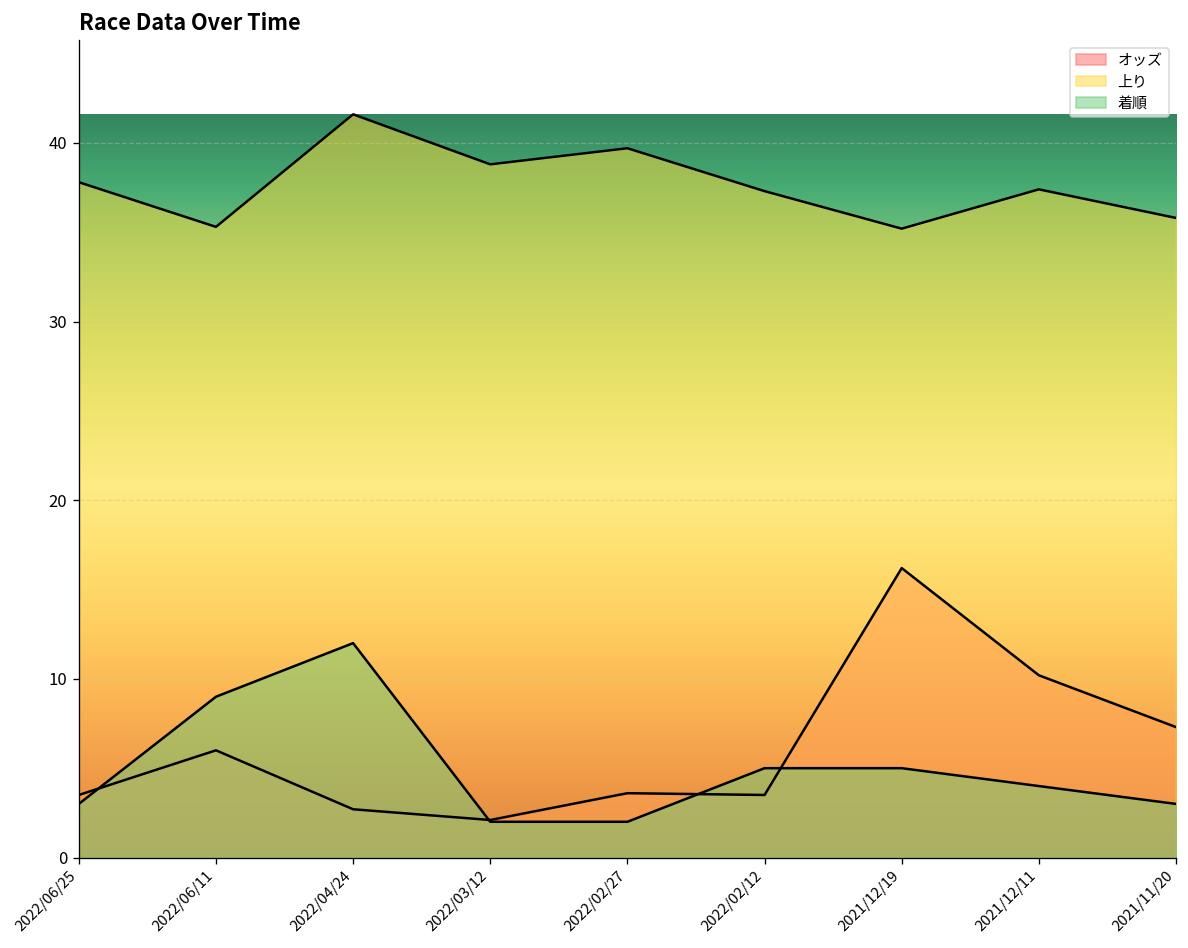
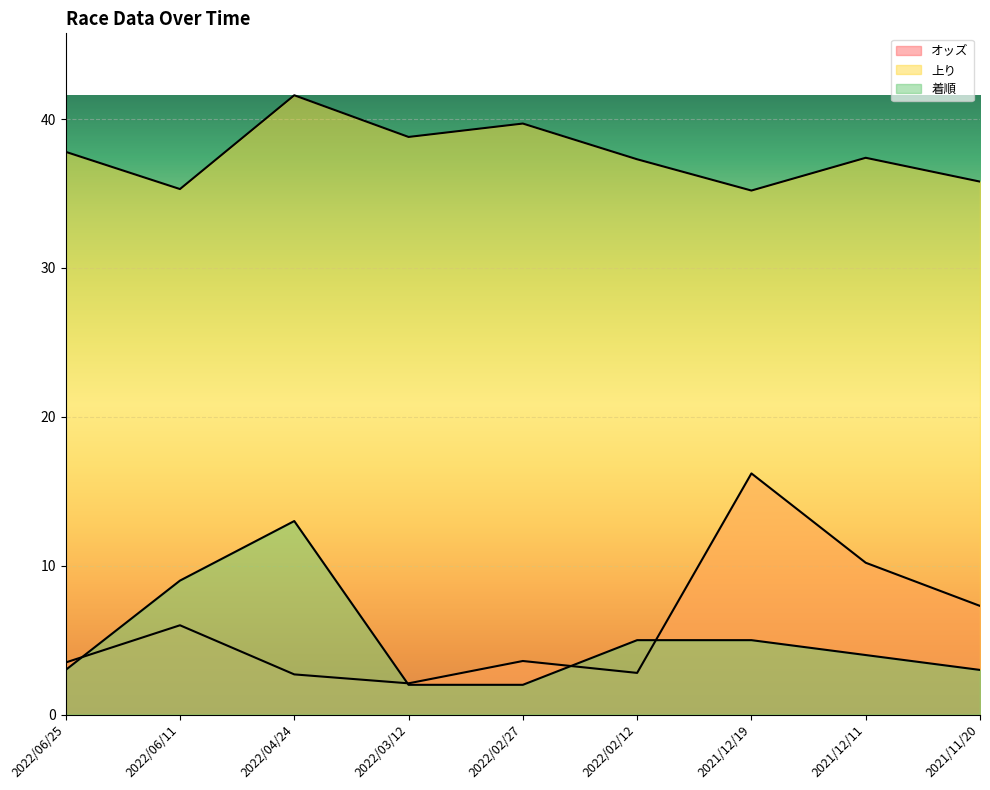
  {
    "オッズ": {
      "2022/06/25": 3.5,
      "2022/06/11": 6.0,
      "2022/04/24": 2.7,
      "2022/02/27": 3.6,
-     "2022/02/12": 3.5,
+     "2022/02/12": 2.8,
      "2021/12/19": 16.2,
      "2021/12/11": 10.2,
      "2021/11/20": 7.3
    },
    "上り": {
      "2022/06/25": 37.8,
      "2022/06/11": 35.3,
      "2022/04/24": 41.6,
      "2022/03/12": 38.8,
      "2022/02/27": 39.7,
      "2022/02/12": 37.3,
      "2021/12/19": 35.2,
      "2021/12/11": 37.4,
      "2021/11/20": 35.8
    },
    "着順": {
      "2022/06/25": 3,
      "2022/06/11": 9,
-     "2022/04/24": 12,
+     "2022/04/24": 13,
      "2022/02/27": 2,
      "2022/02/12": 5,
      "2021/12/19": 5,
      "2021/12/11": 4,
      "2021/11/20": 3
    }
  }
